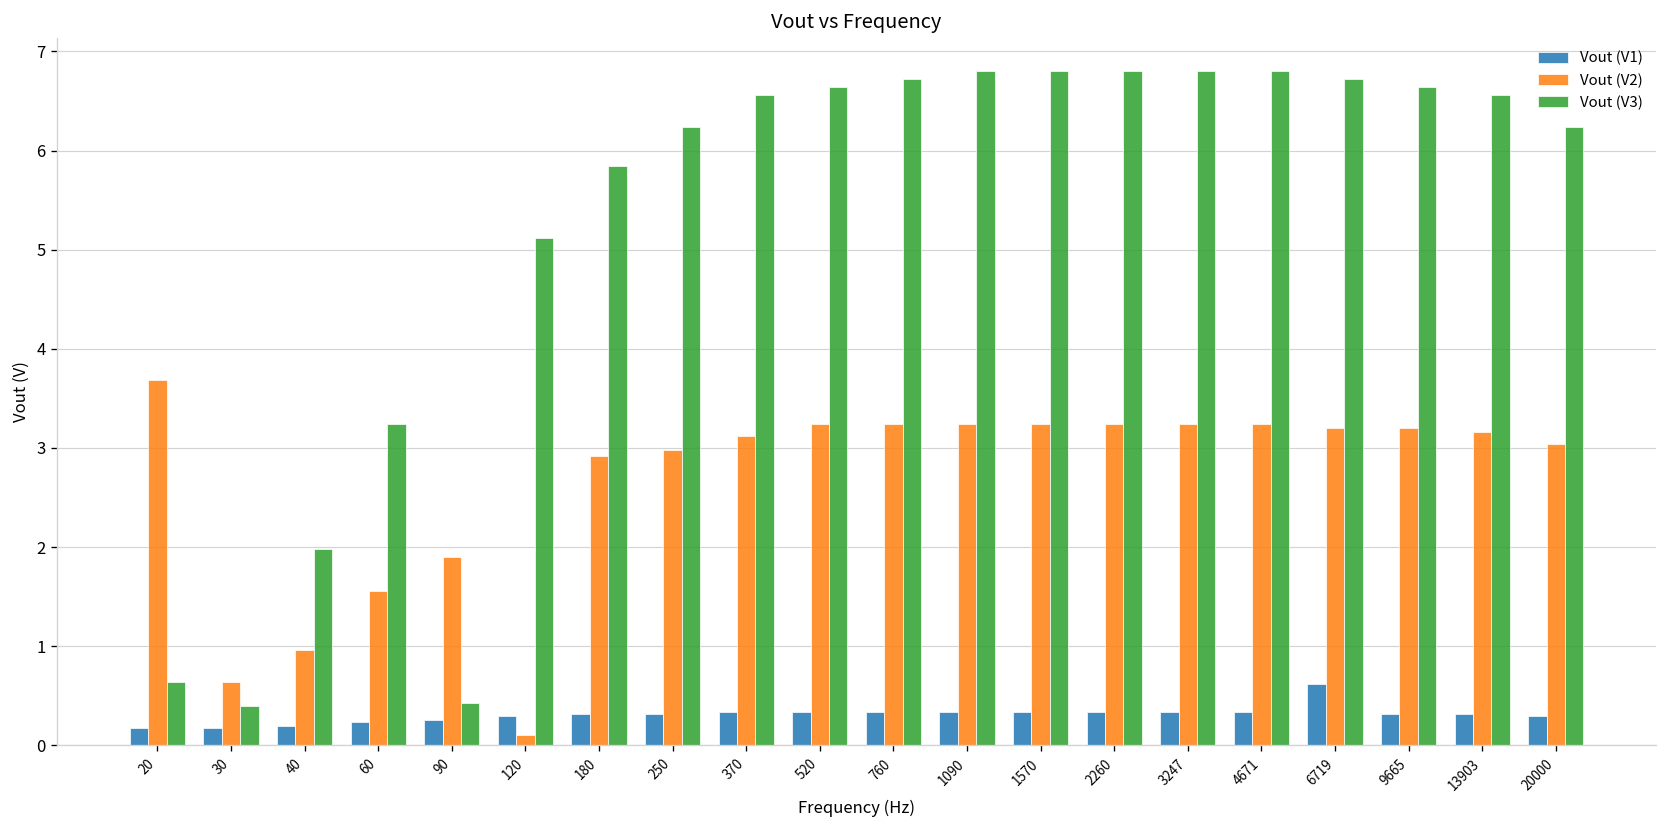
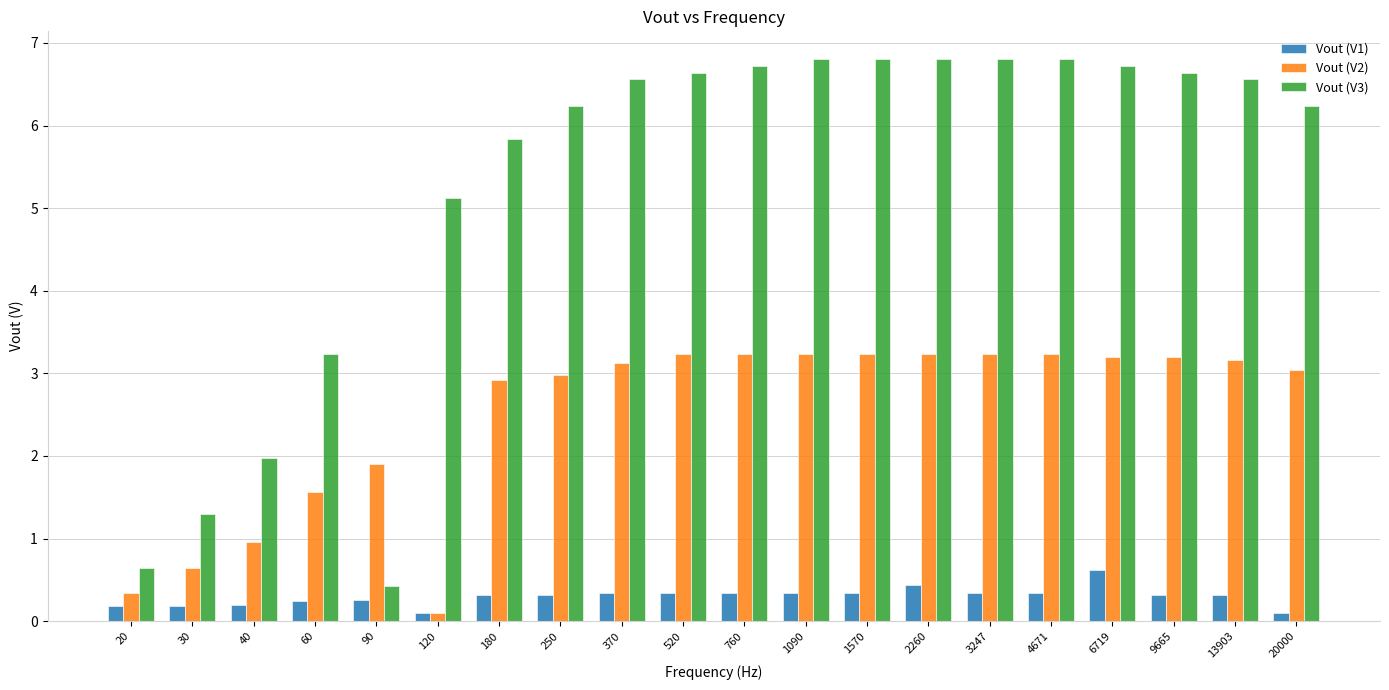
  {
    "Vout (V1)": {
      "20": 0.2,
      "30": 0.2,
      "40": 0.2,
      "60": 0.2,
      "90": 0.3,
-     "120": 0.3,
+     "120": 0.1,
      "180": 0.3,
      "250": 0.3,
      "370": 0.3,
      "520": 0.3,
      "760": 0.3,
      "1090": 0.3,
      "1570": 0.3,
-     "2260": 0.3,
+     "2260": 0.4,
      "3247": 0.3,
      "4671": 0.3,
      "6719": 0.6,
      "9665": 0.3,
      "13903": 0.3,
-     "20000": 0.3
+     "20000": 0.1
    },
    "Vout (V2)": {
-     "20": 3.7,
+     "20": 0.3,
      "30": 0.6,
      "40": 1.0,
      "60": 1.6,
      "90": 1.9,
      "120": 0.1,
      "180": 2.9,
      "250": 3.0,
      "370": 3.1,
      "520": 3.2,
      "760": 3.2,
      "1090": 3.2,
      "1570": 3.2,
      "2260": 3.2,
      "3247": 3.2,
      "4671": 3.2,
      "6719": 3.2,
      "9665": 3.2,
      "13903": 3.2,
      "20000": 3.0
    },
    "Vout (V3)": {
      "20": 0.6,
-     "30": 0.4,
+     "30": 1.3,
      "40": 2.0,
      "60": 3.2,
      "90": 0.4,
      "120": 5.1,
      "180": 5.8,
      "250": 6.2,
      "370": 6.6,
      "520": 6.6,
      "760": 6.7,
      "1090": 6.8,
      "1570": 6.8,
      "2260": 6.8,
      "3247": 6.8,
      "4671": 6.8,
      "6719": 6.7,
      "9665": 6.6,
      "13903": 6.6,
      "20000": 6.2
    }
  }
